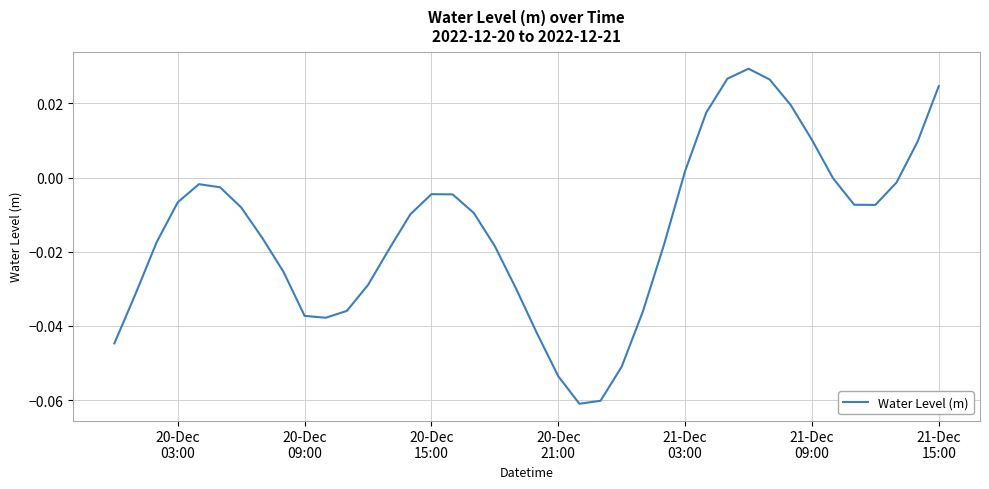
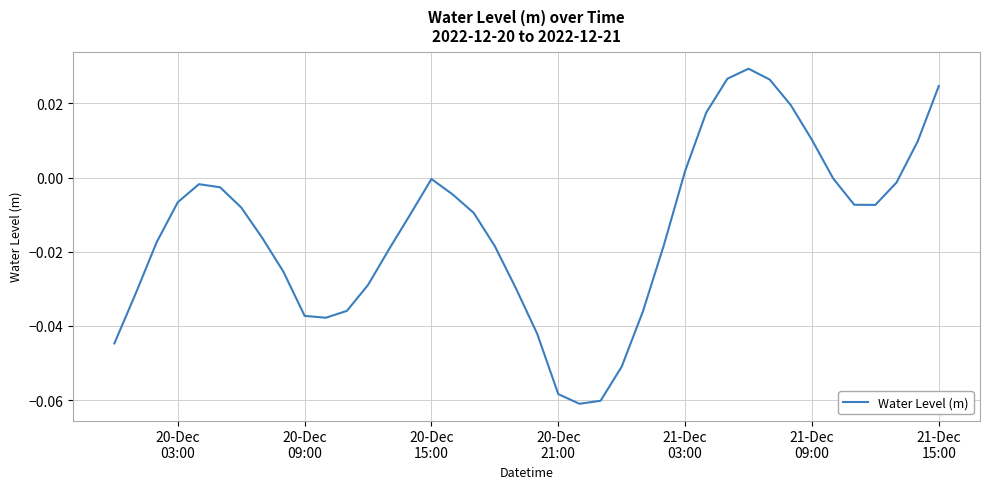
  {
    "20-Dec 03:00": -0.007,
    "20-Dec 09:00": -0.037,
-   "20-Dec 15:00": -0.004,
-   "20-Dec 21:00": -0.054,
+   "20-Dec 15:00": 0.000,
+   "20-Dec 21:00": -0.058,
    "21-Dec 03:00": 0.002,
    "21-Dec 09:00": 0.010,
    "21-Dec 15:00": 0.025
  }
